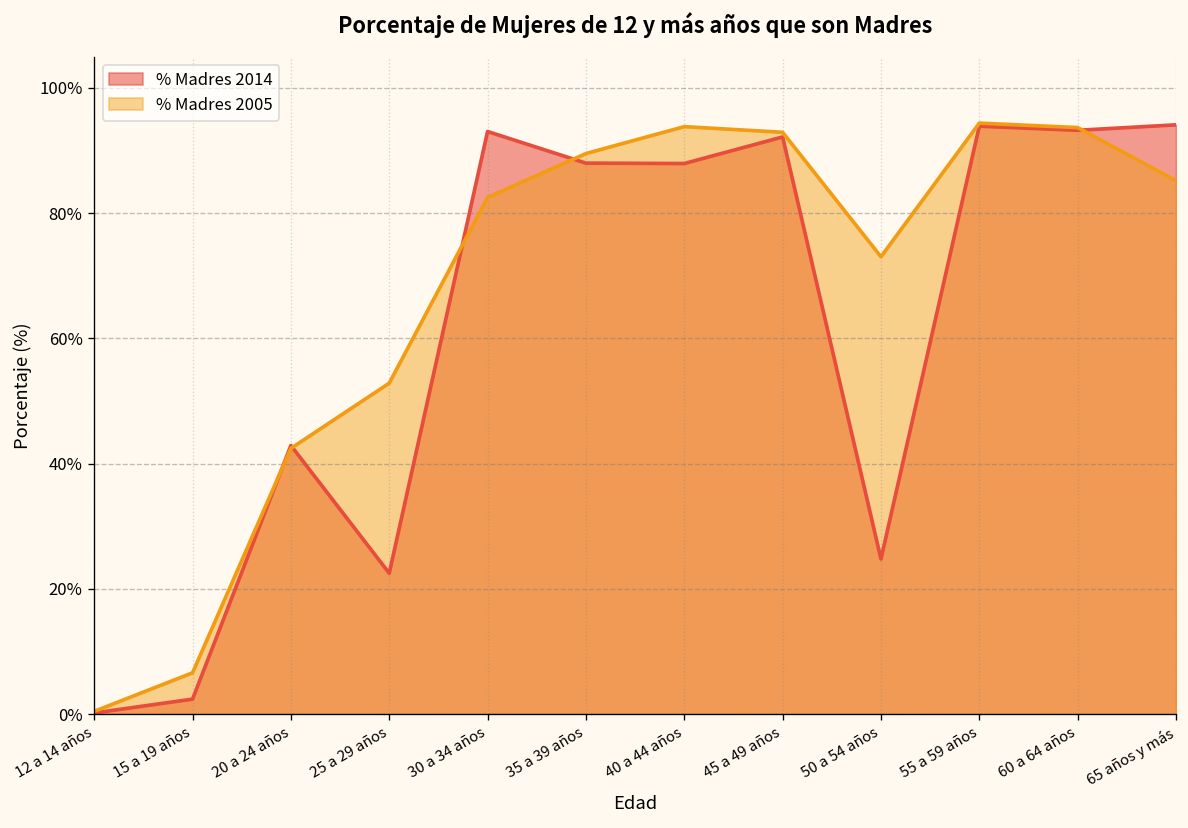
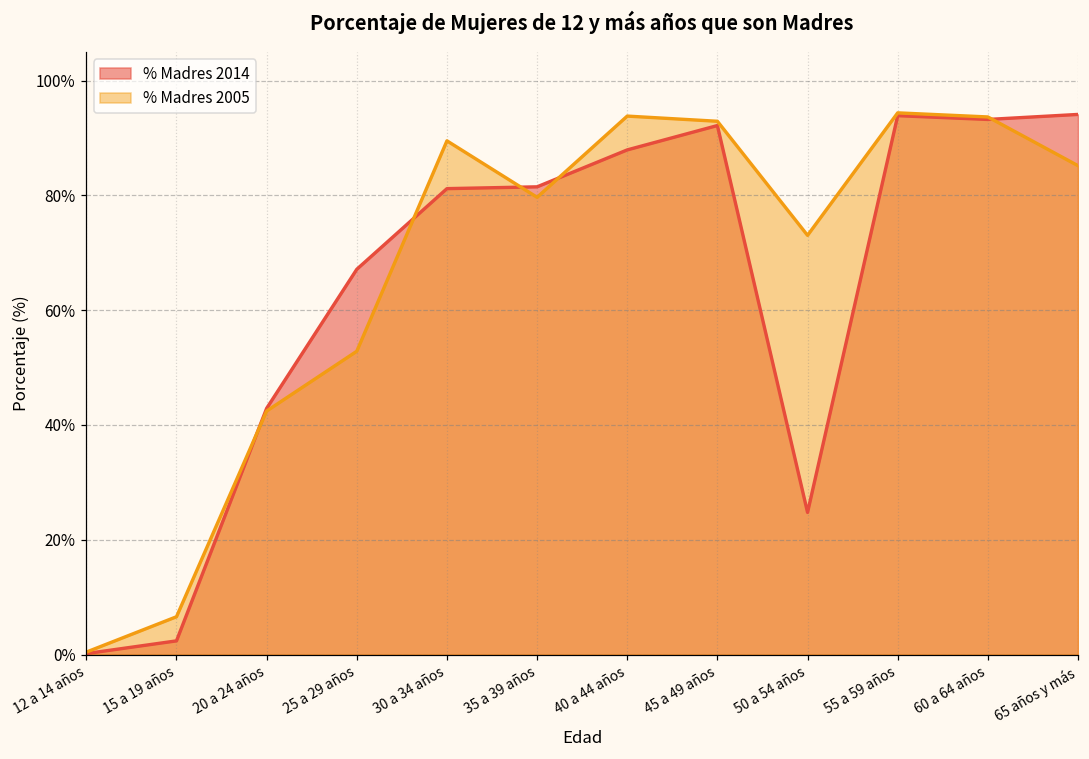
  {
    "% Madres 2014": {
      "15 a 19 años": "2%",
-     "25 a 29 años": "22%",
-     "30 a 34 años": "93%",
-     "35 a 39 años": "88%",
+     "25 a 29 años": "67%",
+     "30 a 34 años": "81%",
+     "35 a 39 años": "81%",
      "40 a 44 años": "88%",
      "45 a 49 años": "92%",
      "50 a 54 años": "25%",
      "55 a 59 años": "94%",
      "65 años y más": "94%"
    },
    "% Madres 2005": {
      "15 a 19 años": "7%",
      "25 a 29 años": "53%",
-     "30 a 34 años": "82%",
-     "35 a 39 años": "90%",
+     "30 a 34 años": "89%",
+     "35 a 39 años": "80%",
      "40 a 44 años": "94%",
      "45 a 49 años": "93%",
      "50 a 54 años": "73%",
      "55 a 59 años": "94%",
      "65 años y más": "85%"
    }
  }
